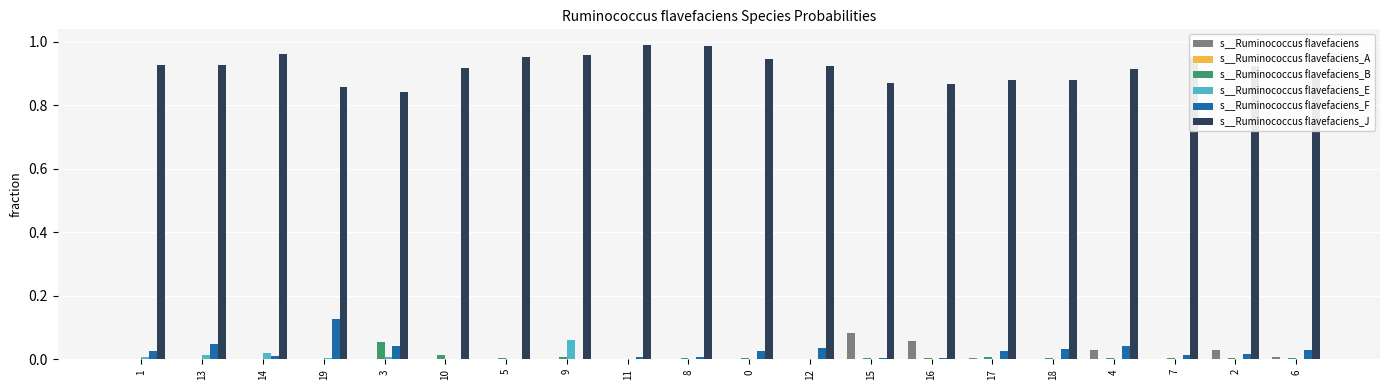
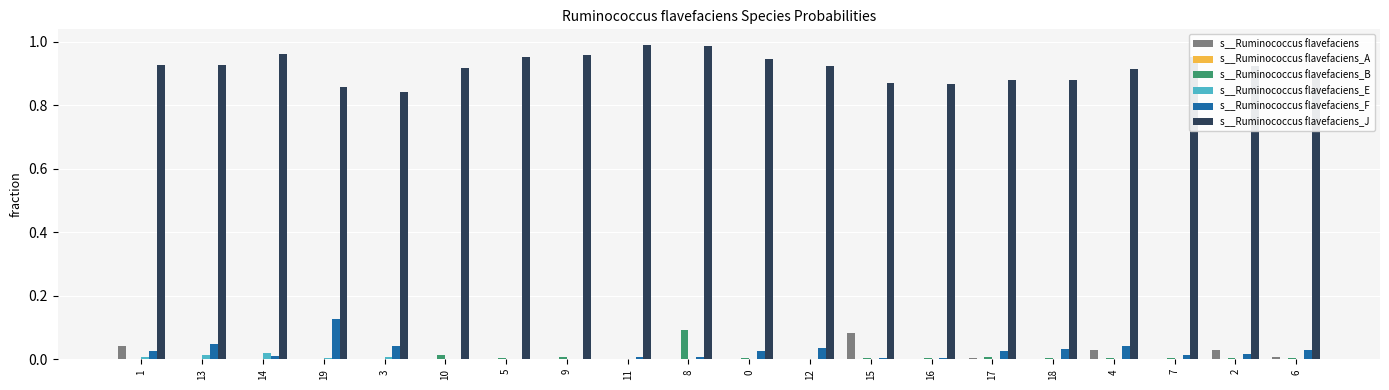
  {
    "s__Ruminococcus flavefaciens": {
-     "1": 0.00,
+     "1": 0.04,
      "15": 0.08,
-     "16": 0.06,
+     "16": 0.00,
      "4": 0.03,
      "2": 0.03
    },
    "s__Ruminococcus flavefaciens_B": {
-     "3": 0.05,
+     "3": 0.00,
      "10": 0.01,
-     "8": 0.00
+     "8": 0.09
    },
    "s__Ruminococcus flavefaciens_E": {
      "13": 0.01,
      "14": 0.02,
-     "9": 0.06
+     "9": 0.00
    },
    "s__Ruminococcus flavefaciens_F": {
      "1": 0.03,
      "13": 0.05,
      "14": 0.01,
      "19": 0.13,
      "3": 0.04,
      "0": 0.03,
      "12": 0.04,
      "17": 0.03,
      "18": 0.03,
      "4": 0.04,
      "7": 0.01,
      "2": 0.02,
      "6": 0.03
    },
    "s__Ruminococcus flavefaciens_J": {
      "1": 0.93,
      "13": 0.93,
      "14": 0.96,
      "19": 0.86,
      "3": 0.84,
      "10": 0.92,
      "5": 0.95,
      "9": 0.96,
      "11": 0.99,
      "8": 0.99,
      "0": 0.94,
      "12": 0.92,
      "15": 0.87,
      "16": 0.87,
      "17": 0.88,
      "18": 0.88,
      "4": 0.91
    }
  }
